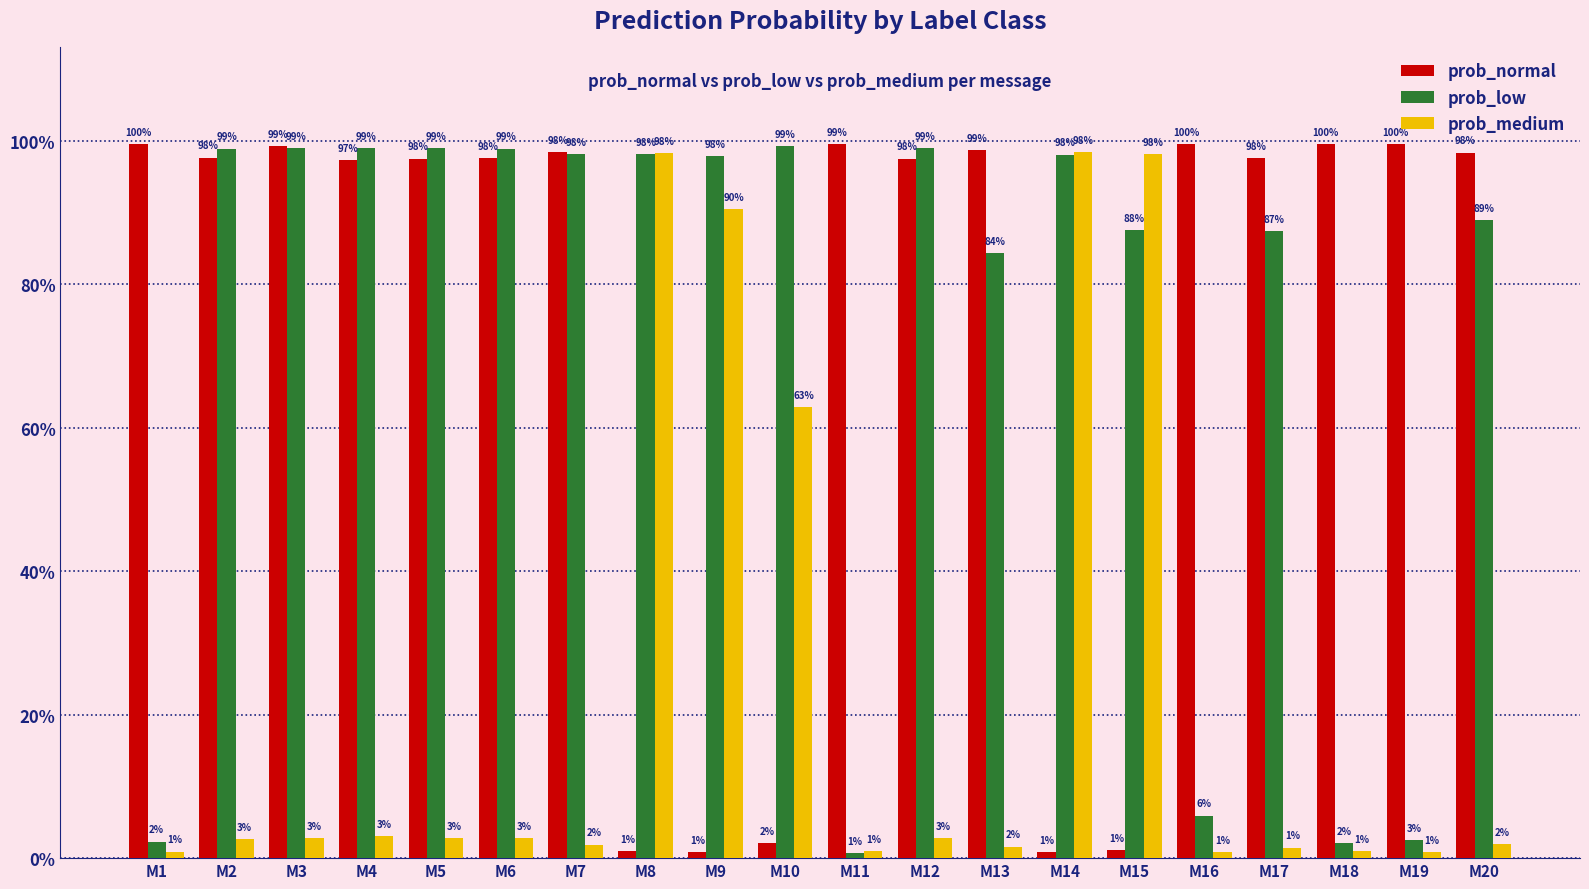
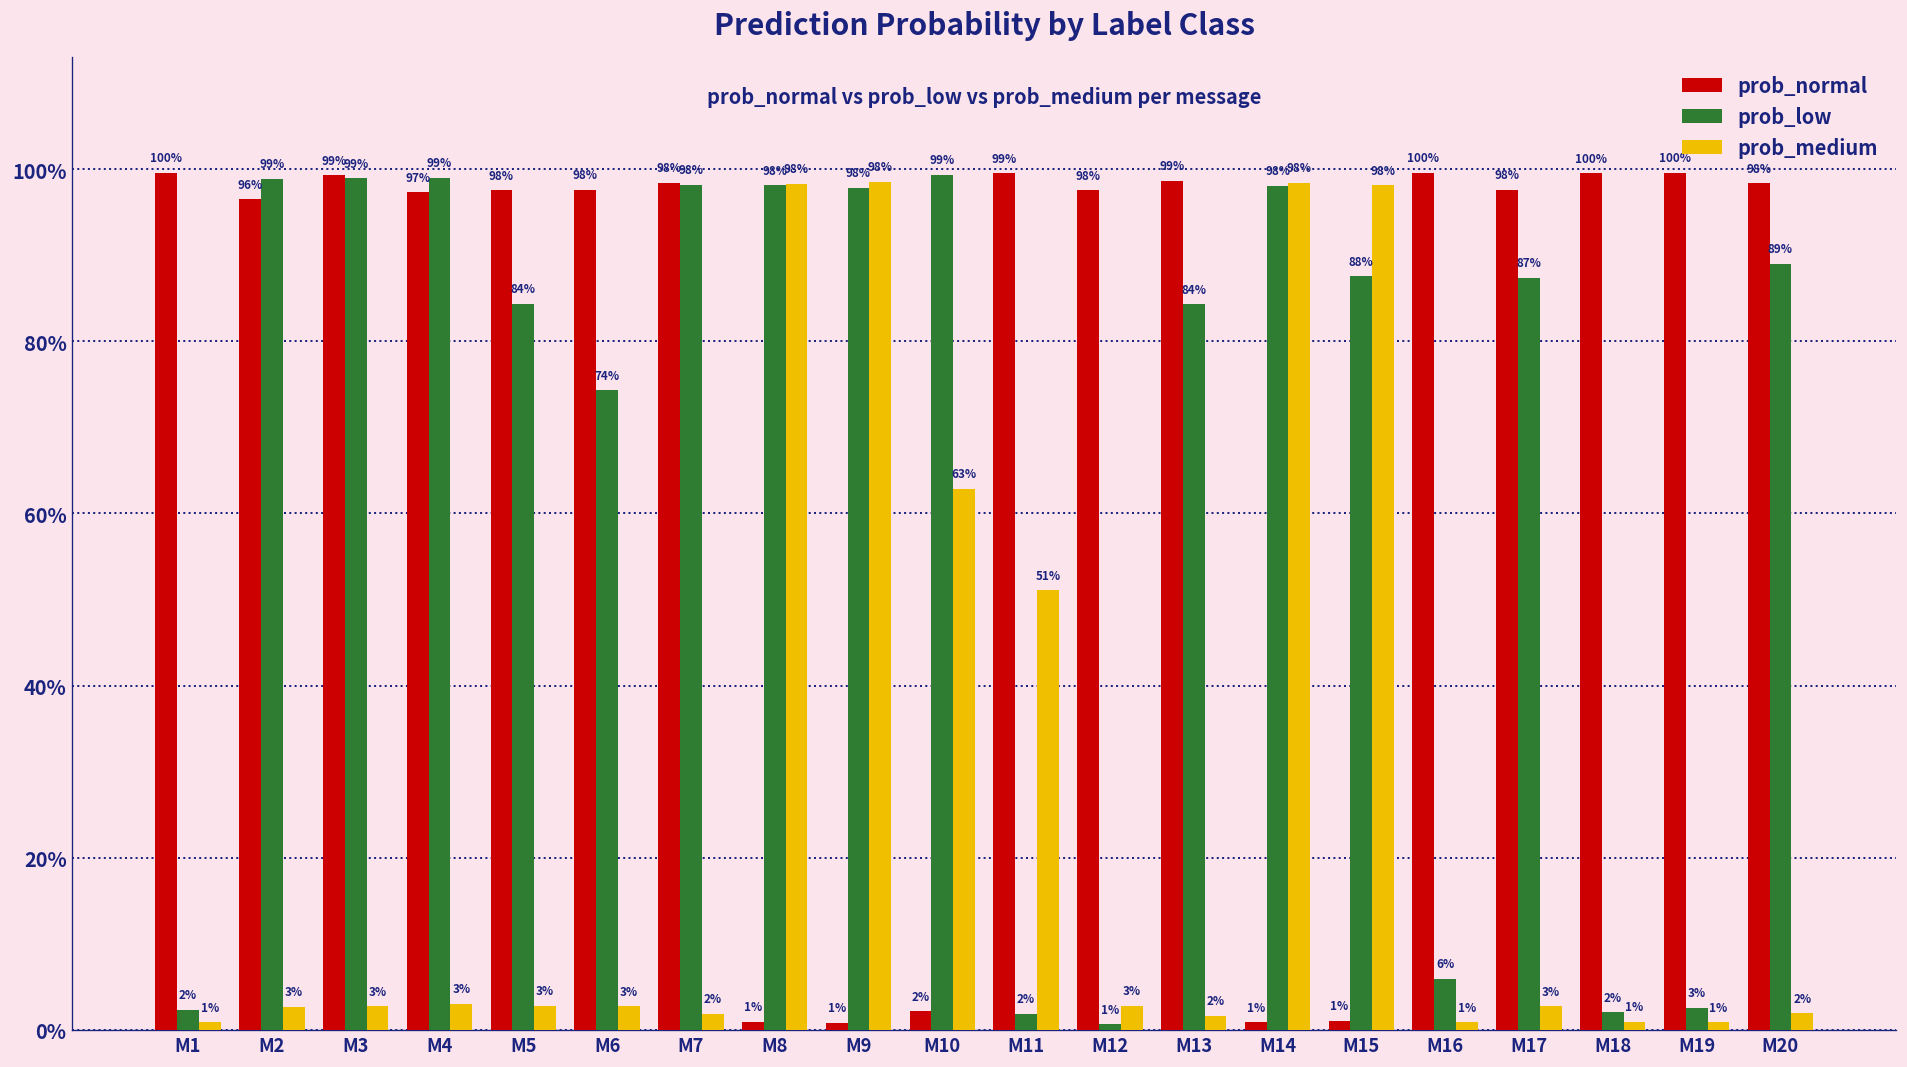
  {
    "prob_normal": {
      "M1": "100%",
-     "M2": "98%",
+     "M2": "96%",
      "M3": "99%",
      "M4": "97%",
      "M5": "98%",
      "M6": "98%",
      "M7": "98%",
      "M8": "1%",
      "M9": "1%",
      "M10": "2%",
      "M11": "99%",
      "M12": "98%",
      "M13": "99%",
      "M14": "1%",
      "M15": "1%",
      "M16": "100%",
      "M17": "98%",
      "M18": "100%",
      "M19": "100%",
      "M20": "98%"
    },
    "prob_low": {
      "M1": "2%",
      "M2": "99%",
      "M3": "99%",
      "M4": "99%",
-     "M5": "99%",
-     "M6": "99%",
+     "M5": "84%",
+     "M6": "74%",
      "M7": "98%",
      "M8": "98%",
      "M9": "98%",
      "M10": "99%",
-     "M11": "1%",
-     "M12": "99%",
+     "M11": "2%",
+     "M12": "1%",
      "M13": "84%",
      "M14": "98%",
      "M15": "88%",
      "M16": "6%",
      "M17": "87%",
      "M18": "2%",
      "M19": "3%",
      "M20": "89%"
    },
    "prob_medium": {
      "M1": "1%",
      "M2": "3%",
      "M3": "3%",
      "M4": "3%",
      "M5": "3%",
      "M6": "3%",
      "M7": "2%",
      "M8": "98%",
-     "M9": "90%",
+     "M9": "98%",
      "M10": "63%",
-     "M11": "1%",
+     "M11": "51%",
      "M12": "3%",
      "M13": "2%",
      "M14": "98%",
      "M15": "98%",
      "M16": "1%",
-     "M17": "1%",
+     "M17": "3%",
      "M18": "1%",
      "M19": "1%",
      "M20": "2%"
    }
  }
